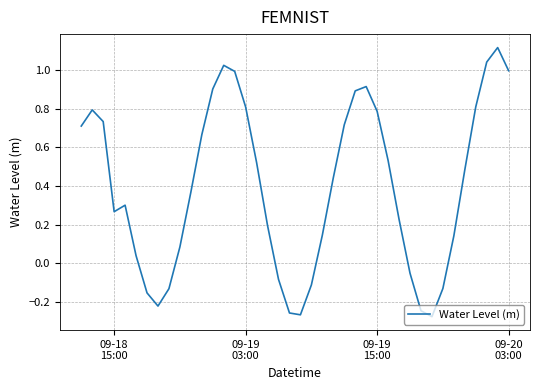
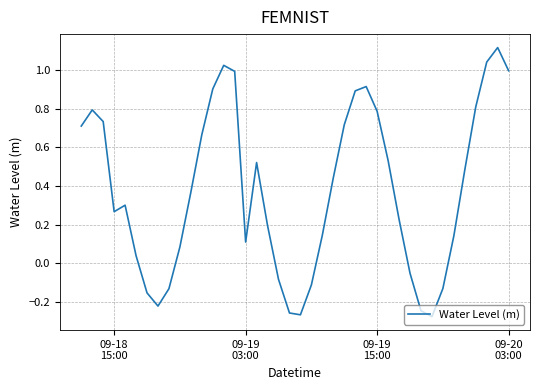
  {
    "09-18 15:00": 0.27,
-   "09-19 03:00": 0.81,
+   "09-19 03:00": 0.11,
    "09-19 15:00": 0.79,
    "09-20 03:00": 1.00
  }
